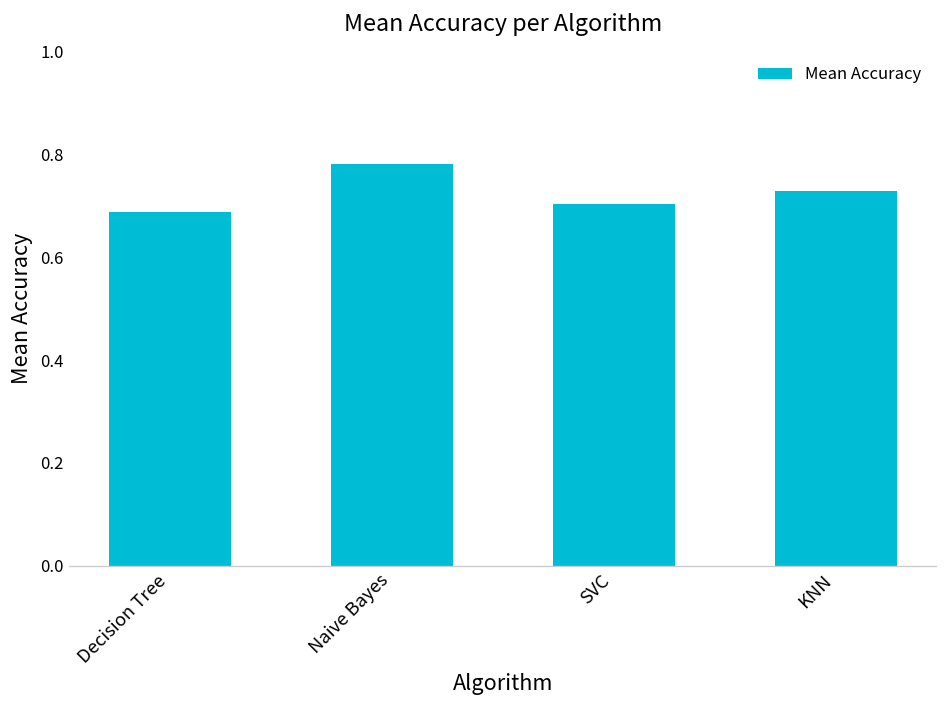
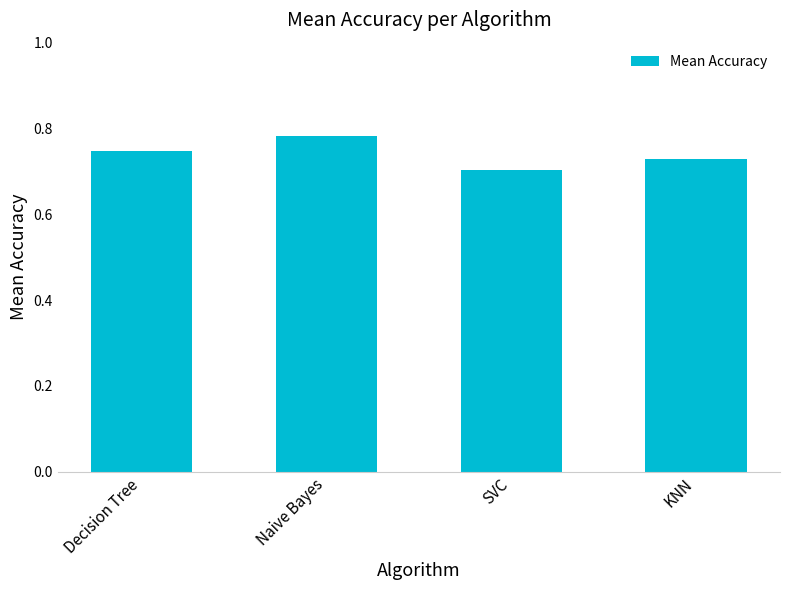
  {
-   "Decision Tree": 0.69,
+   "Decision Tree": 0.75,
    "Naive Bayes": 0.78,
    "SVC": 0.70,
    "KNN": 0.73
  }
